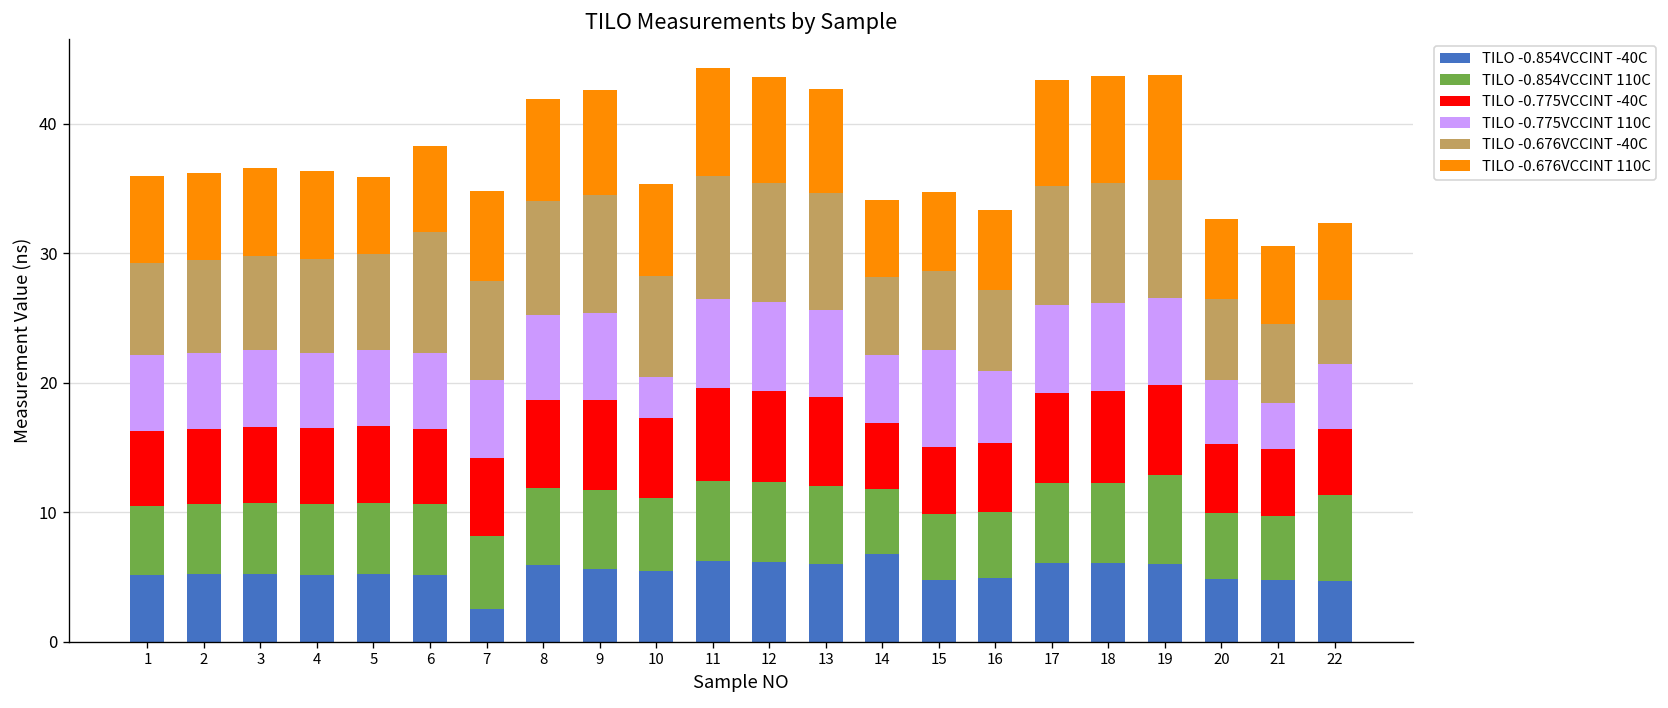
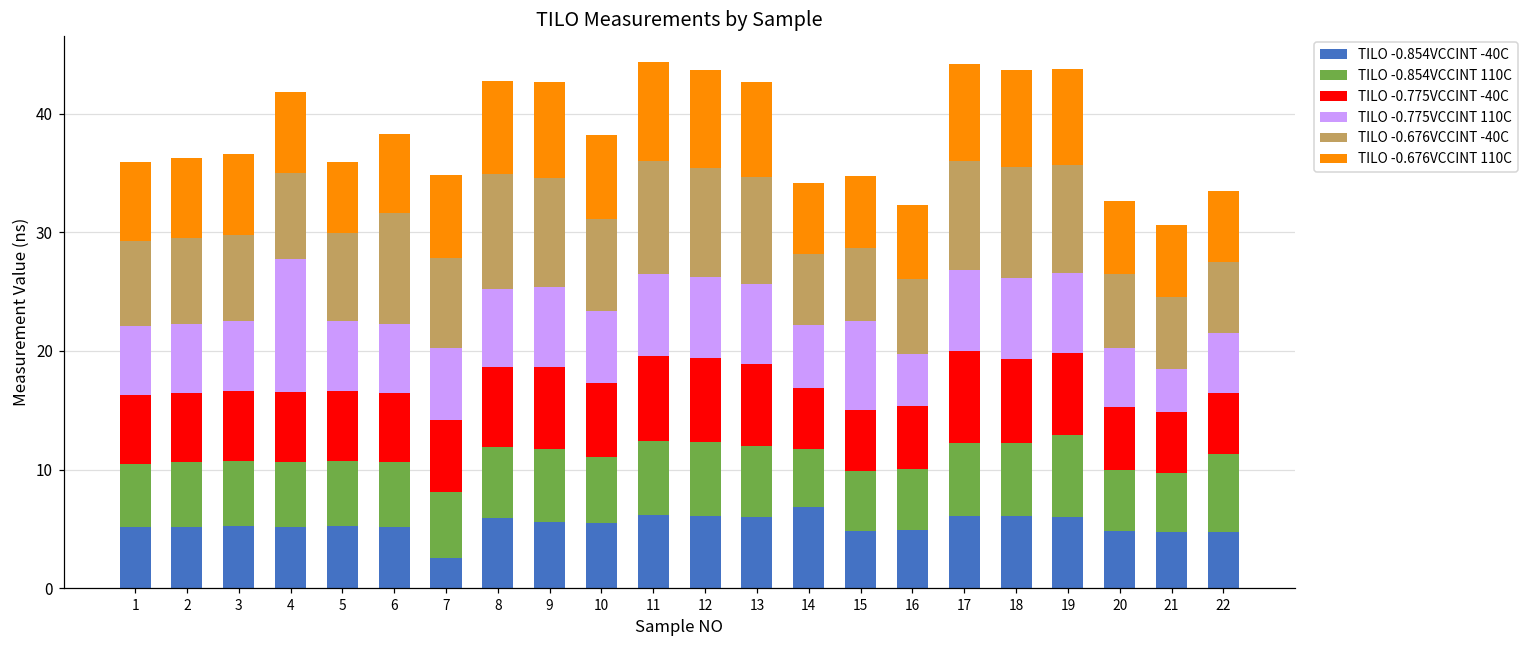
  {
    "TILO -0.854VCCINT -40C": {
      "1": 5.2,
      "2": 5.2,
      "3": 5.2,
      "4": 5.1,
      "5": 5.2,
      "6": 5.2,
      "7": 2.6,
      "8": 5.9,
      "9": 5.6,
      "10": 5.5,
      "11": 6.2,
      "12": 6.1,
      "13": 6.0,
      "14": 6.8,
      "15": 4.8,
      "16": 4.9,
      "17": 6.1,
      "18": 6.1,
      "19": 6.0,
      "20": 4.8,
      "21": 4.7,
      "22": 4.7
    },
    "TILO -0.854VCCINT 110C": {
      "1": 5.3,
      "2": 5.5,
      "3": 5.5,
      "4": 5.5,
      "5": 5.5,
      "6": 5.5,
      "7": 5.6,
      "8": 6.0,
      "9": 6.1,
      "10": 5.6,
      "11": 6.2,
      "12": 6.2,
      "13": 6.1,
      "14": 5.0,
      "15": 5.1,
      "16": 5.2,
      "17": 6.2,
      "18": 6.2,
      "19": 6.9,
      "20": 5.1,
      "21": 5.0,
      "22": 6.6
    },
    "TILO -0.775VCCINT -40C": {
      "1": 5.8,
      "2": 5.8,
      "3": 5.9,
      "4": 5.8,
      "5": 5.9,
      "6": 5.7,
      "7": 6.1,
      "8": 6.8,
      "9": 7.0,
      "10": 6.2,
      "11": 7.2,
      "12": 7.1,
      "13": 6.9,
      "14": 5.1,
      "15": 5.2,
      "16": 5.3,
-     "17": 7.0,
+     "17": 7.8,
      "18": 7.1,
      "19": 6.9,
      "20": 5.3,
      "21": 5.2,
      "22": 5.1
    },
    "TILO -0.775VCCINT 110C": {
      "1": 5.9,
      "2": 5.9,
      "3": 5.9,
-     "4": 5.8,
+     "4": 11.2,
      "5": 5.9,
      "6": 5.9,
      "7": 6.0,
      "8": 6.6,
      "9": 6.7,
-     "10": 3.2,
+     "10": 6.1,
      "11": 6.9,
      "12": 6.8,
      "13": 6.7,
      "14": 5.3,
      "15": 7.5,
-     "16": 5.5,
+     "16": 4.4,
      "17": 6.8,
      "18": 6.8,
      "19": 6.8,
      "20": 5.0,
      "21": 3.6,
      "22": 5.0
    },
    "TILO -0.676VCCINT -40C": {
      "1": 7.1,
      "2": 7.2,
      "3": 7.3,
      "4": 7.3,
      "5": 7.4,
      "6": 9.3,
      "7": 7.6,
-     "8": 8.8,
+     "8": 9.7,
      "9": 9.1,
      "10": 7.8,
      "11": 9.5,
      "12": 9.2,
      "13": 9.0,
      "14": 6.0,
      "15": 6.2,
      "16": 6.3,
      "17": 9.2,
      "18": 9.3,
      "19": 9.1,
      "20": 6.2,
      "21": 6.1,
-     "22": 4.9
+     "22": 6.1
    },
    "TILO -0.676VCCINT 110C": {
      "1": 6.7,
      "2": 6.7,
      "3": 6.8,
      "4": 6.8,
      "5": 6.0,
      "6": 6.7,
      "7": 7.0,
      "8": 7.9,
      "9": 8.1,
      "10": 7.1,
      "11": 8.4,
      "12": 8.2,
      "13": 8.0,
      "14": 6.0,
      "15": 6.1,
      "16": 6.2,
      "17": 8.2,
      "18": 8.2,
      "19": 8.1,
      "20": 6.1,
      "21": 6.0,
      "22": 6.0
    }
  }
